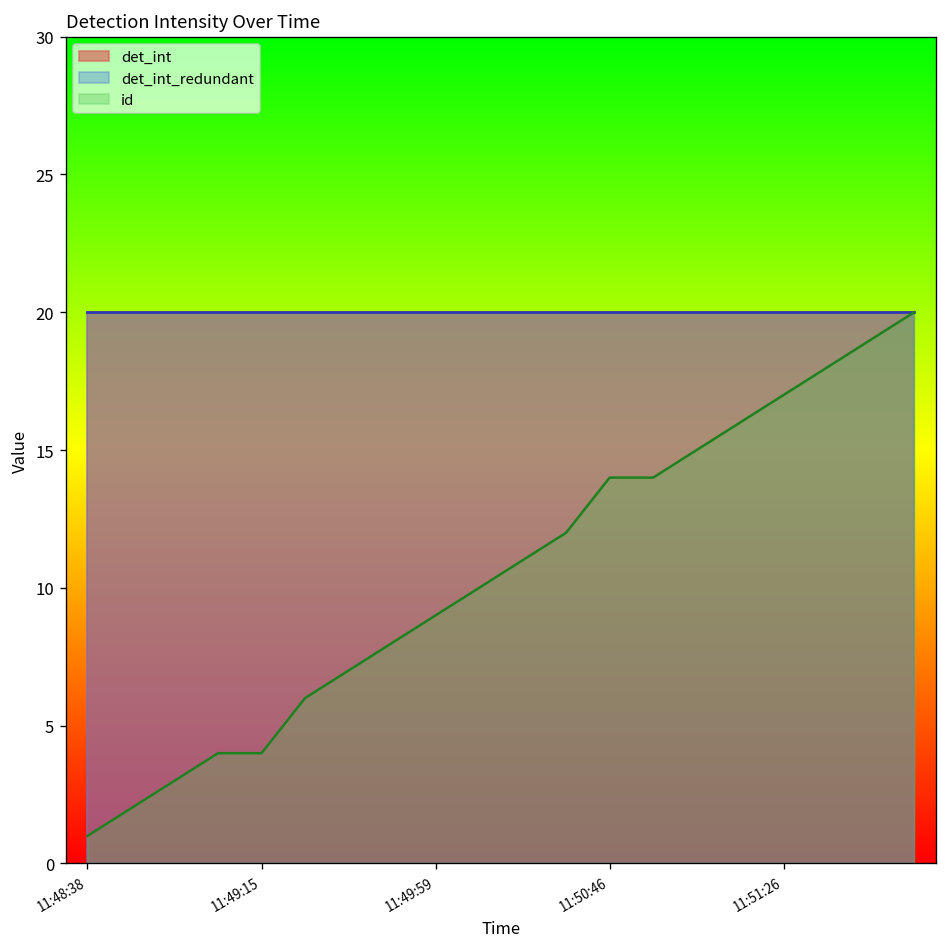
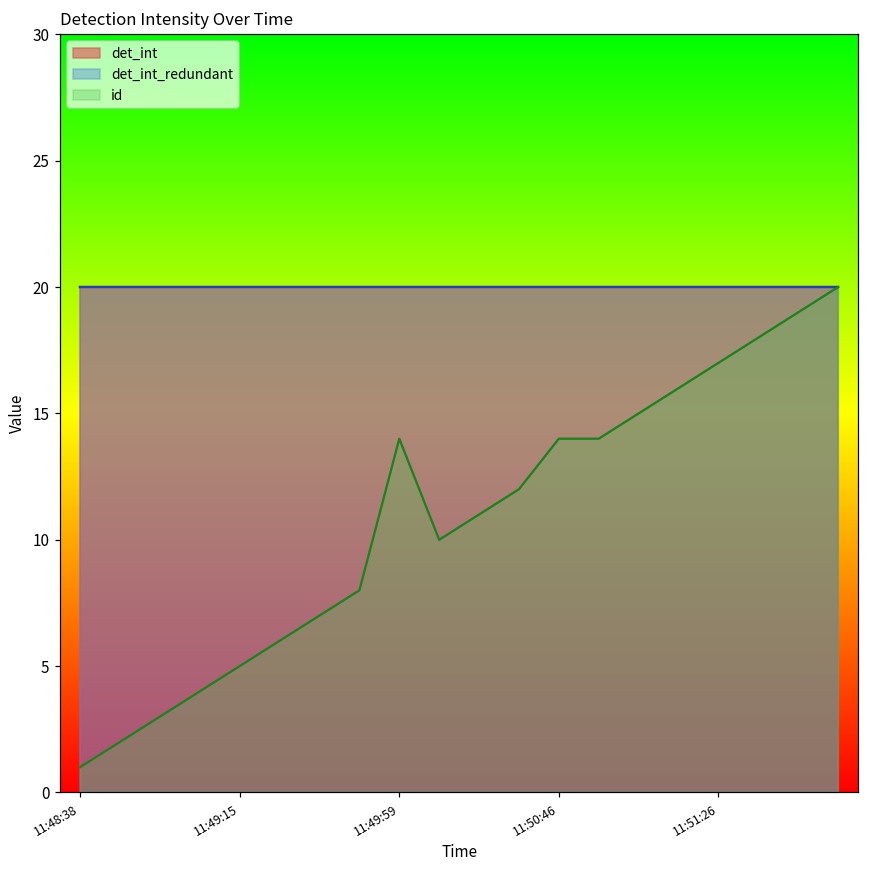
  {
    "det_int_redundant": {
      "11:48:38": 20,
      "11:49:15": 20,
      "11:49:59": 20,
      "11:50:46": 20,
      "11:51:26": 20
    },
    "id": {
      "11:48:38": 1,
-     "11:49:15": 4,
-     "11:49:59": 9,
+     "11:49:15": 5,
+     "11:49:59": 14,
      "11:50:46": 14,
      "11:51:26": 17
    }
  }
